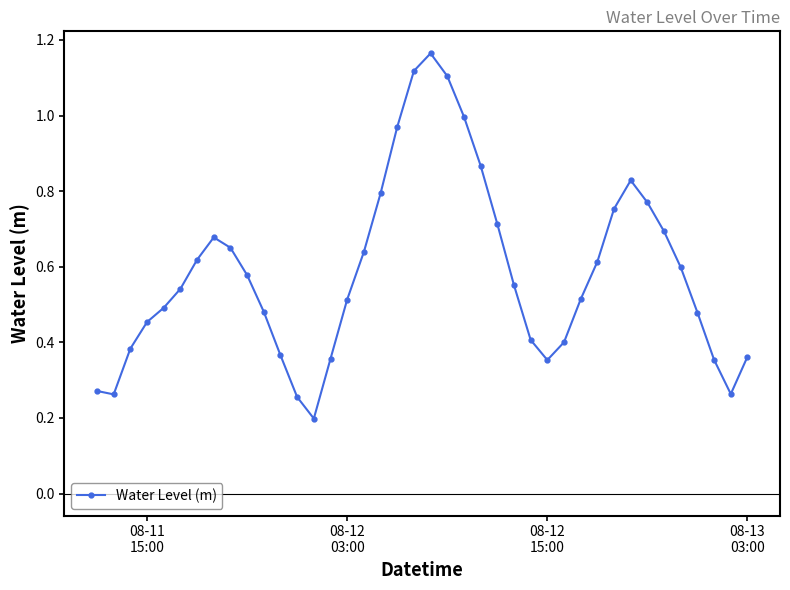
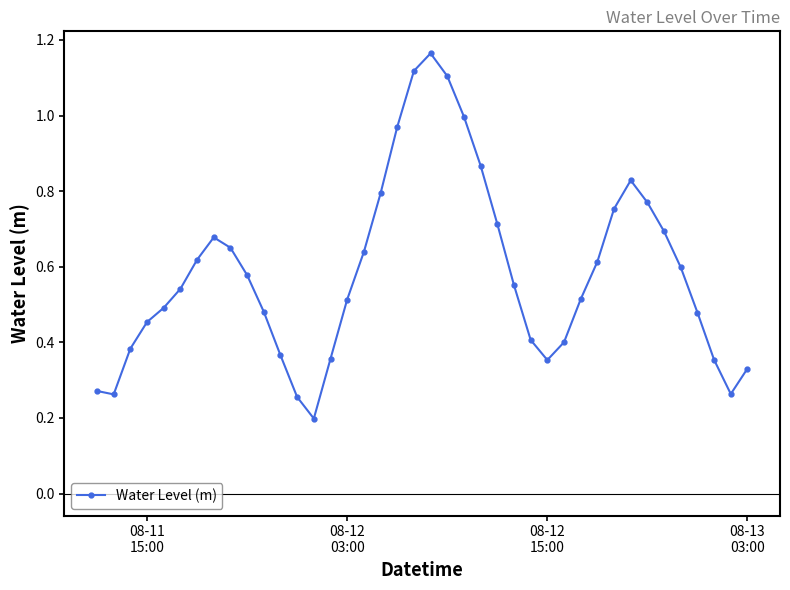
  {
    "08-11 15:00": 0.45,
    "08-12 03:00": 0.51,
    "08-12 15:00": 0.35,
-   "08-13 03:00": 0.36
+   "08-13 03:00": 0.33
  }
